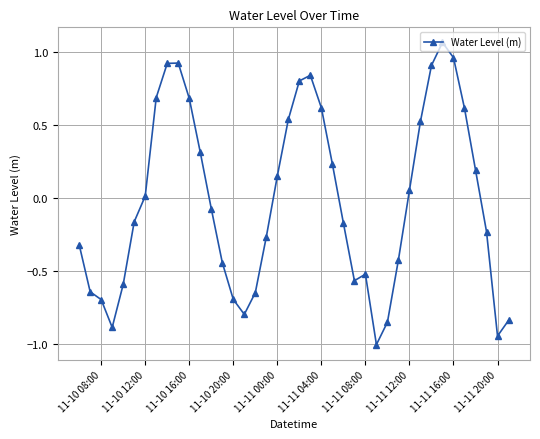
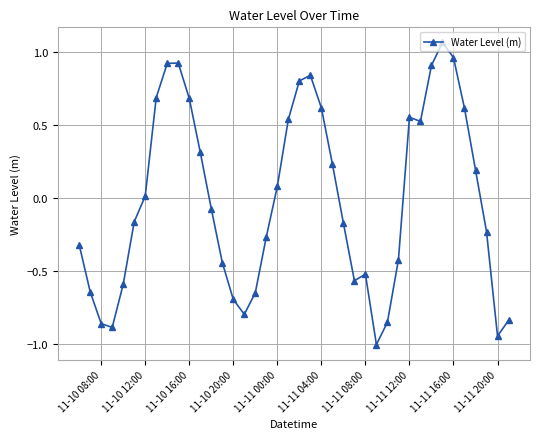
  {
-   "11-10 08:00": -0.69,
+   "11-10 08:00": -0.86,
    "11-10 12:00": 0.01,
    "11-10 16:00": 0.68,
    "11-10 20:00": -0.69,
-   "11-11 00:00": 0.15,
+   "11-11 00:00": 0.08,
    "11-11 04:00": 0.62,
    "11-11 08:00": -0.52,
-   "11-11 12:00": 0.05,
+   "11-11 12:00": 0.55,
    "11-11 16:00": 0.96,
    "11-11 20:00": -0.94
  }
